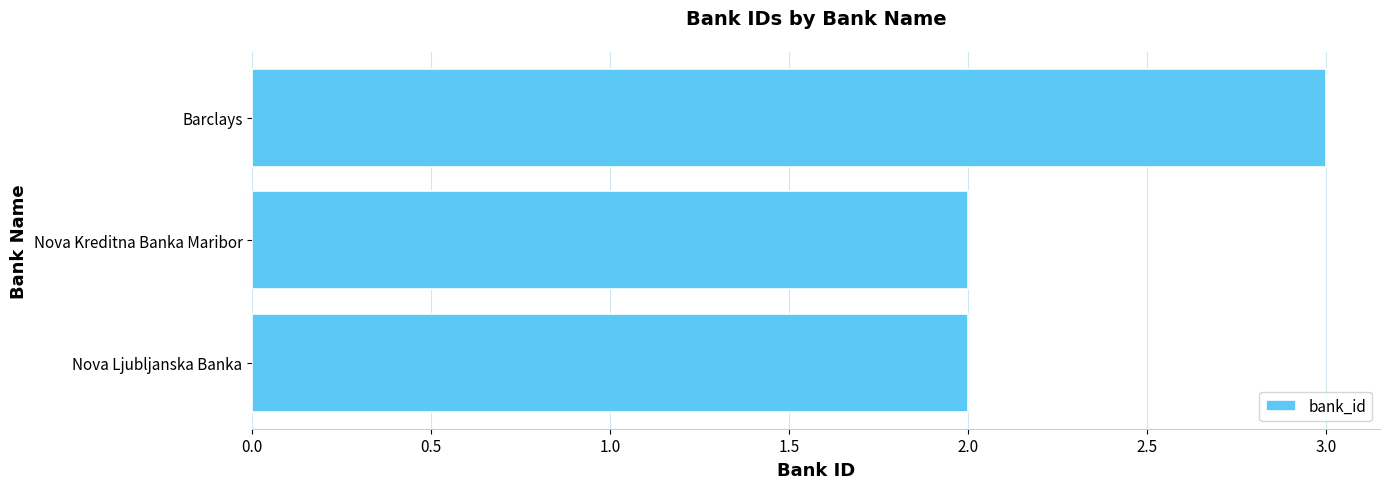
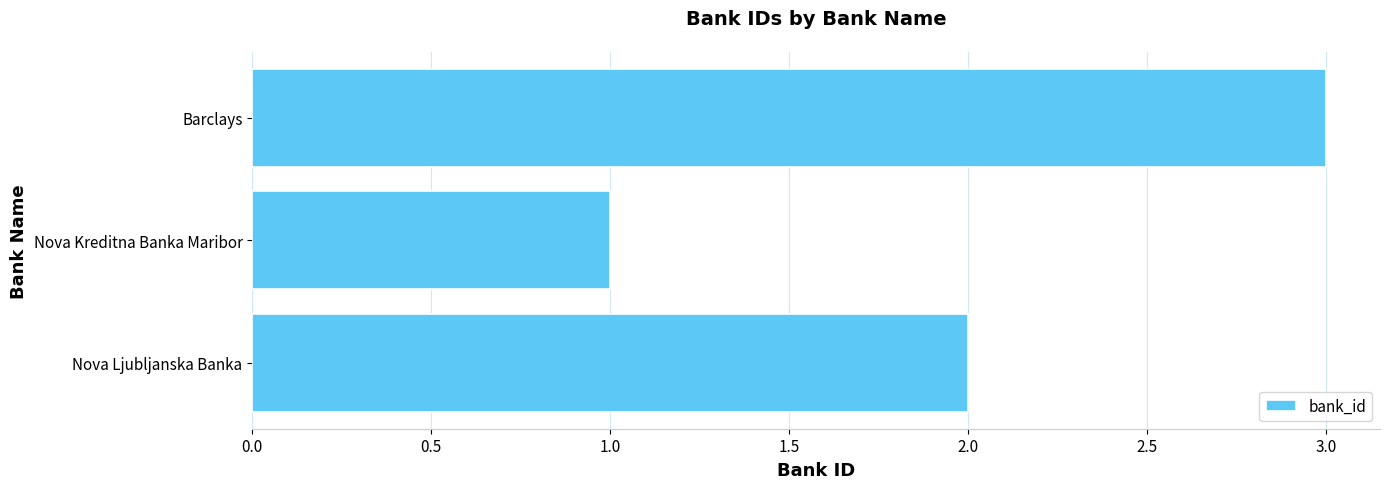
  {
    "Barclays": 3,
-   "Nova Kreditna Banka Maribor": 2,
+   "Nova Kreditna Banka Maribor": 1,
    "Nova Ljubljanska Banka": 2
  }
